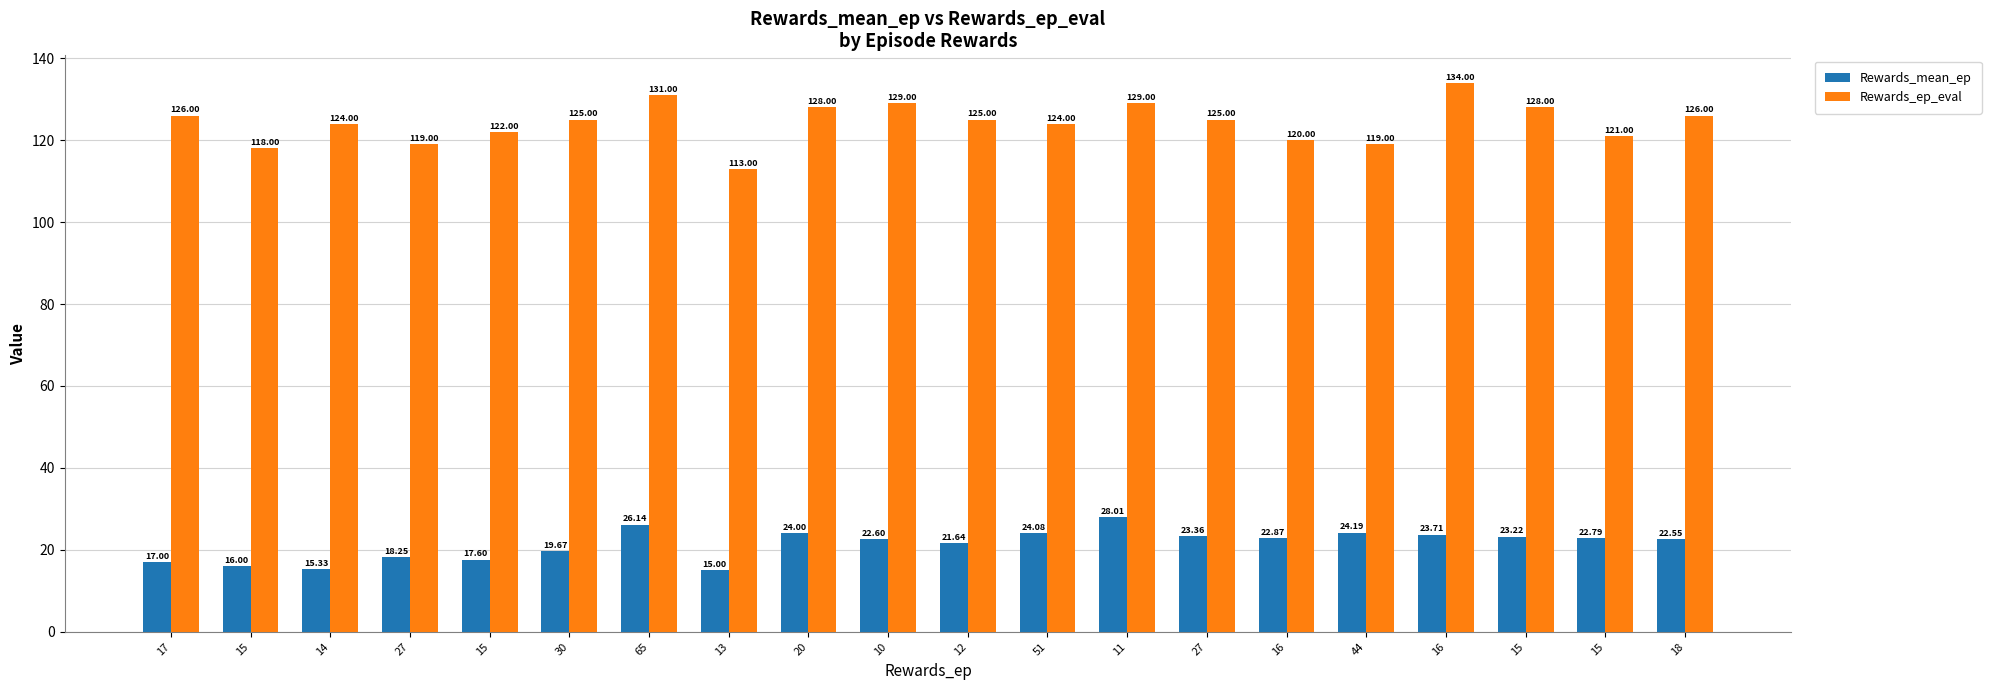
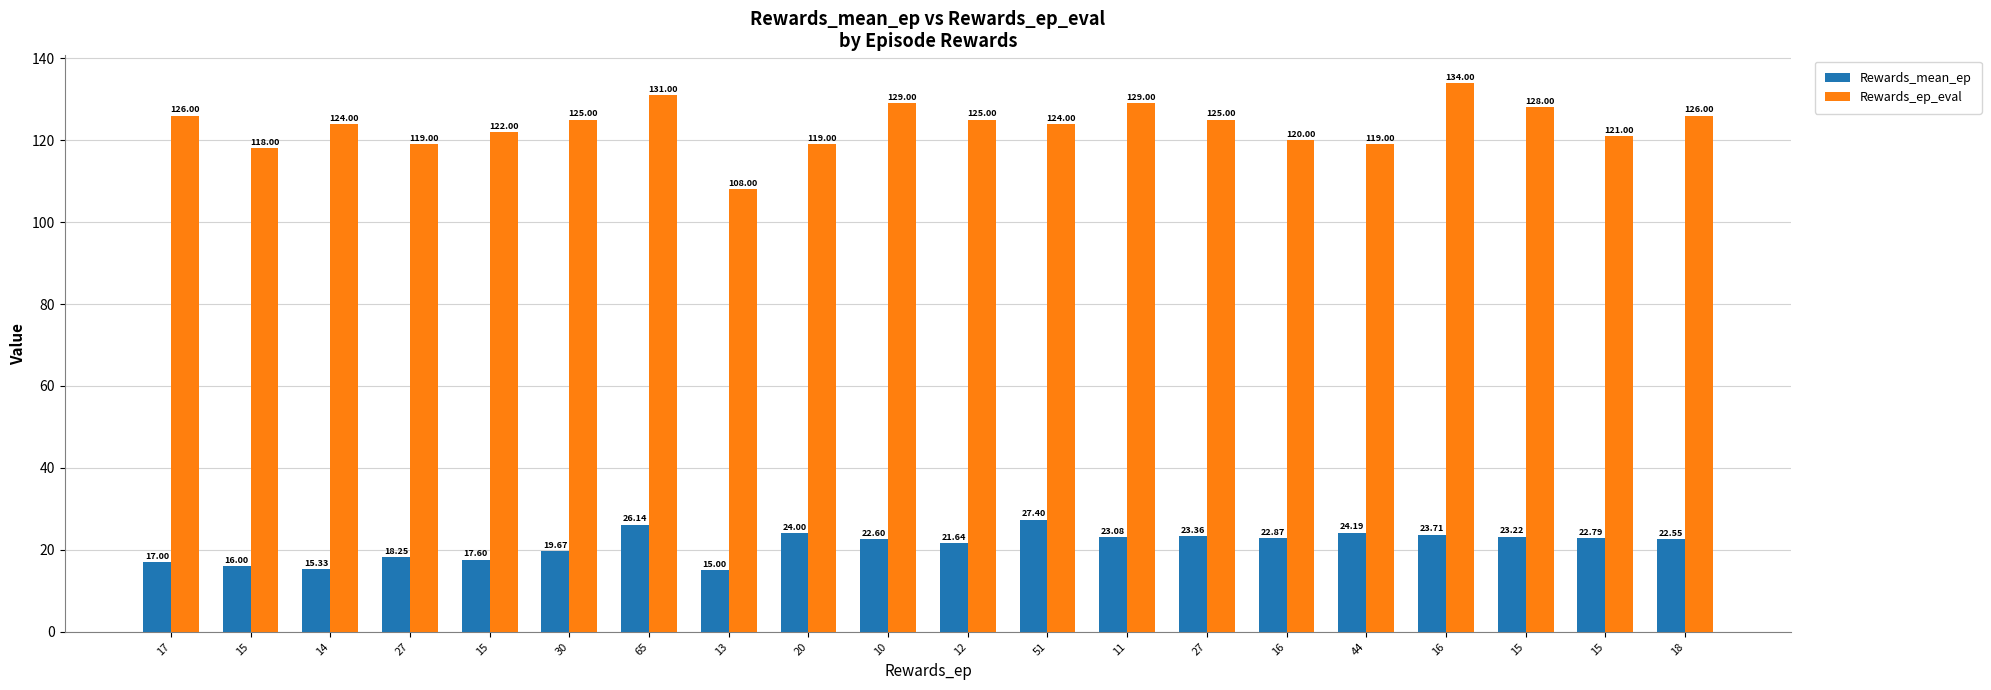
  {
    "Rewards_mean_ep": {
      "17": 17.00,
      "14": 15.33,
      "30": 19.67,
      "65": 26.14,
      "13": 15.00,
      "20": 24.00,
      "10": 22.60,
      "12": 21.64,
-     "51": 24.08,
-     "11": 28.01,
+     "51": 27.40,
+     "11": 23.08,
      "44": 24.19,
      "18": 22.55
    },
    "Rewards_ep_eval": {
      "17": 126.00,
      "14": 124.00,
      "30": 125.00,
      "65": 131.00,
-     "13": 113.00,
-     "20": 128.00,
+     "13": 108.00,
+     "20": 119.00,
      "10": 129.00,
      "12": 125.00,
      "51": 124.00,
      "11": 129.00,
      "44": 119.00,
      "18": 126.00
    }
  }
